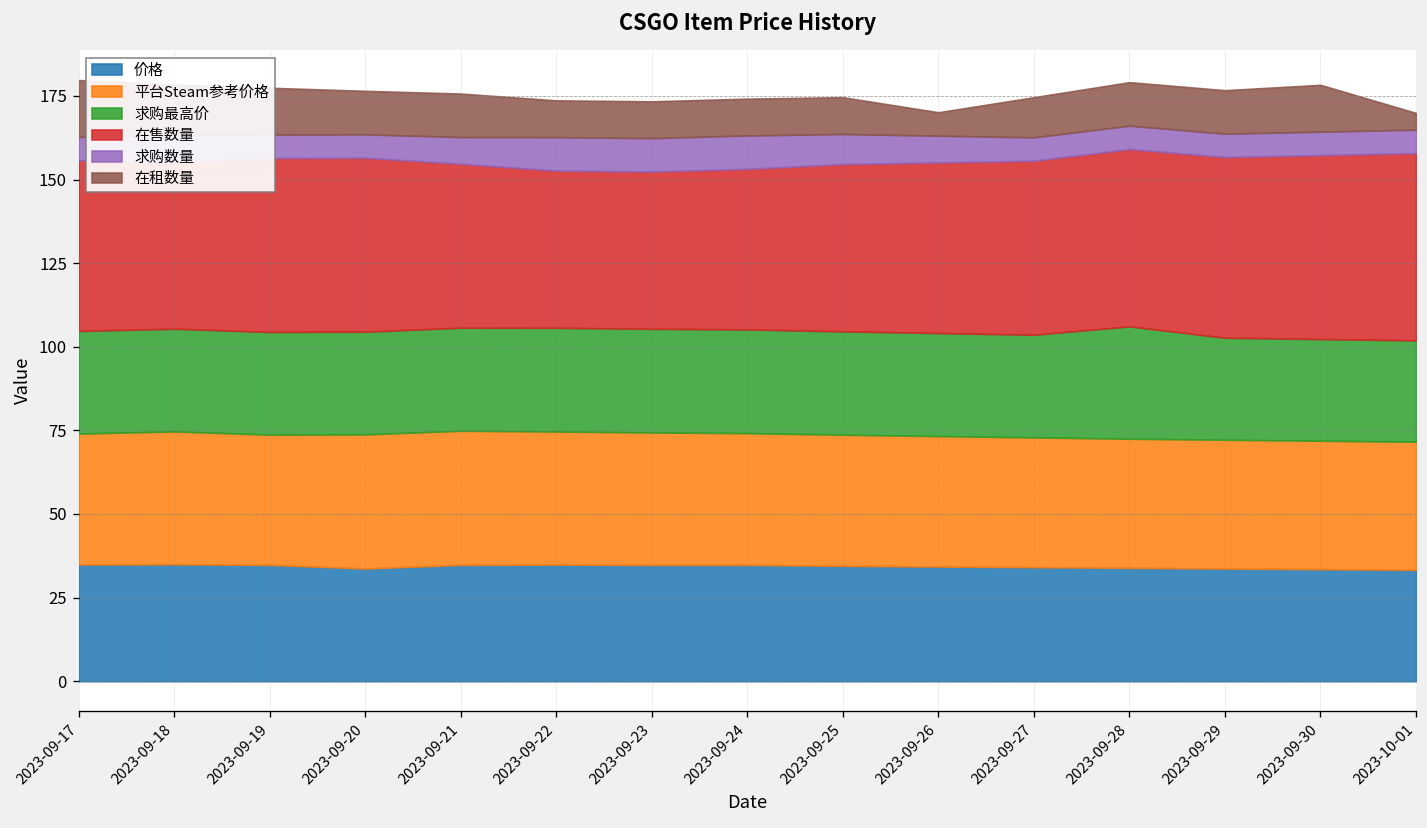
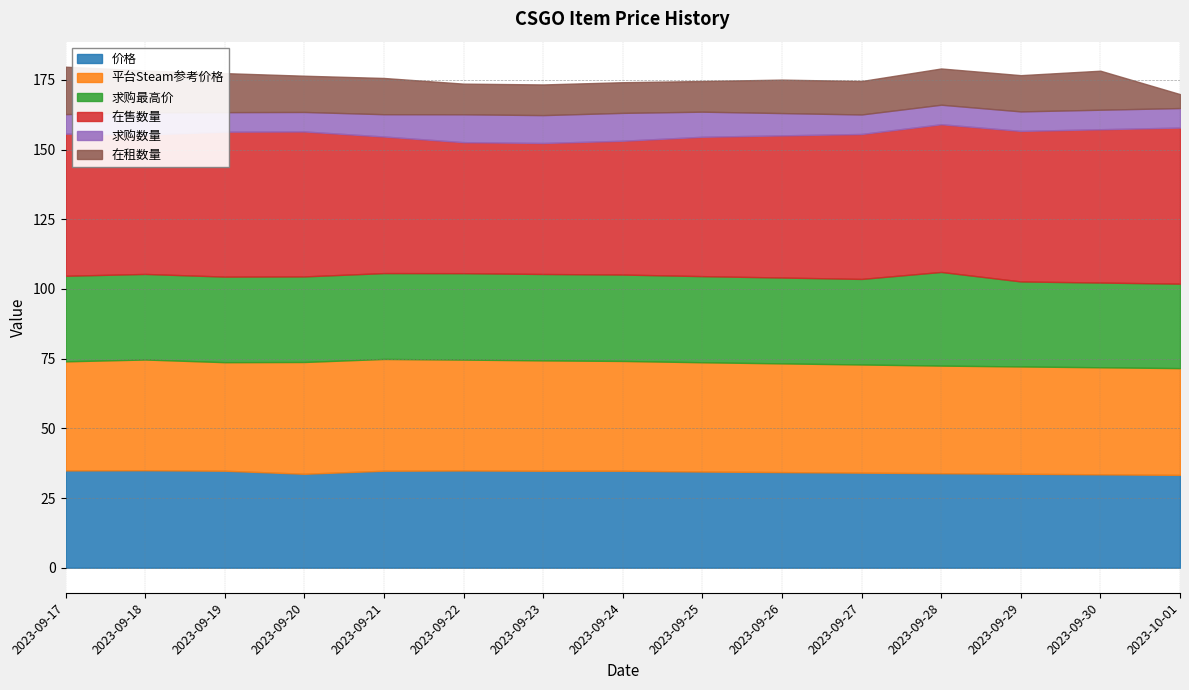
  {
    "价格": {
      "2023-09-17": 35,
      "2023-09-18": 35,
      "2023-09-19": 35,
      "2023-09-20": 34,
      "2023-09-21": 35,
      "2023-09-22": 35,
      "2023-09-23": 35,
      "2023-09-24": 35,
      "2023-09-25": 35,
      "2023-09-26": 34,
      "2023-09-27": 34,
      "2023-09-28": 34,
      "2023-09-29": 34,
      "2023-09-30": 34,
      "2023-10-01": 33
    },
    "平台Steam参考价格": {
      "2023-09-17": 39,
      "2023-09-18": 40,
      "2023-09-19": 39,
      "2023-09-20": 40,
      "2023-09-21": 40,
      "2023-09-22": 40,
      "2023-09-23": 40,
      "2023-09-24": 39,
      "2023-09-25": 39,
      "2023-09-26": 39,
      "2023-09-27": 39,
      "2023-09-28": 39,
      "2023-09-29": 39,
      "2023-09-30": 38,
      "2023-10-01": 38
    },
    "求购最高价": {
      "2023-09-17": 31,
      "2023-09-18": 31,
      "2023-09-19": 31,
      "2023-09-20": 31,
      "2023-09-21": 31,
      "2023-09-22": 31,
      "2023-09-23": 31,
      "2023-09-24": 31,
      "2023-09-25": 31,
      "2023-09-26": 31,
      "2023-09-27": 31,
      "2023-09-28": 34,
      "2023-09-29": 31,
      "2023-09-30": 30,
      "2023-10-01": 30
    },
    "在售数量": {
      "2023-09-17": 51,
      "2023-09-20": 52,
      "2023-09-21": 49,
      "2023-09-22": 47,
      "2023-09-23": 47,
      "2023-09-24": 48,
      "2023-09-25": 50,
      "2023-09-26": 51,
      "2023-09-27": 52,
      "2023-09-28": 53,
      "2023-09-29": 54,
      "2023-09-30": 55,
      "2023-10-01": 56
    },
    "求购数量": {
      "2023-09-17": 7,
      "2023-09-20": 7,
      "2023-09-21": 8,
      "2023-09-22": 10,
      "2023-09-23": 10,
      "2023-09-24": 10,
      "2023-09-25": 9,
      "2023-09-26": 8,
      "2023-09-27": 7,
      "2023-09-28": 7,
      "2023-09-29": 7,
      "2023-09-30": 7,
      "2023-10-01": 7
    },
    "在租数量": {
      "2023-09-17": 17,
      "2023-09-20": 13,
      "2023-09-21": 13,
      "2023-09-22": 11,
      "2023-09-23": 11,
      "2023-09-24": 11,
      "2023-09-25": 11,
-     "2023-09-26": 7,
+     "2023-09-26": 12,
      "2023-09-27": 12,
      "2023-09-28": 13,
      "2023-09-29": 13,
      "2023-09-30": 14,
      "2023-10-01": 5
    }
  }
